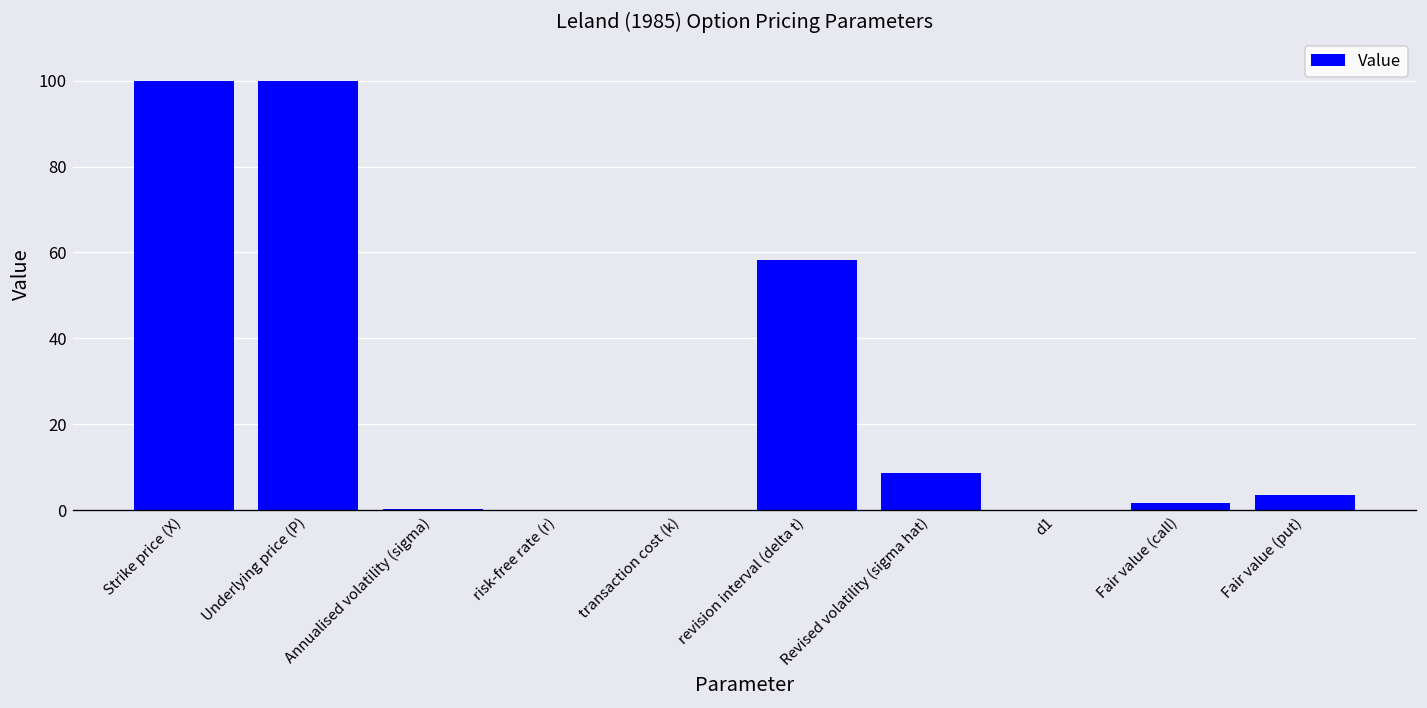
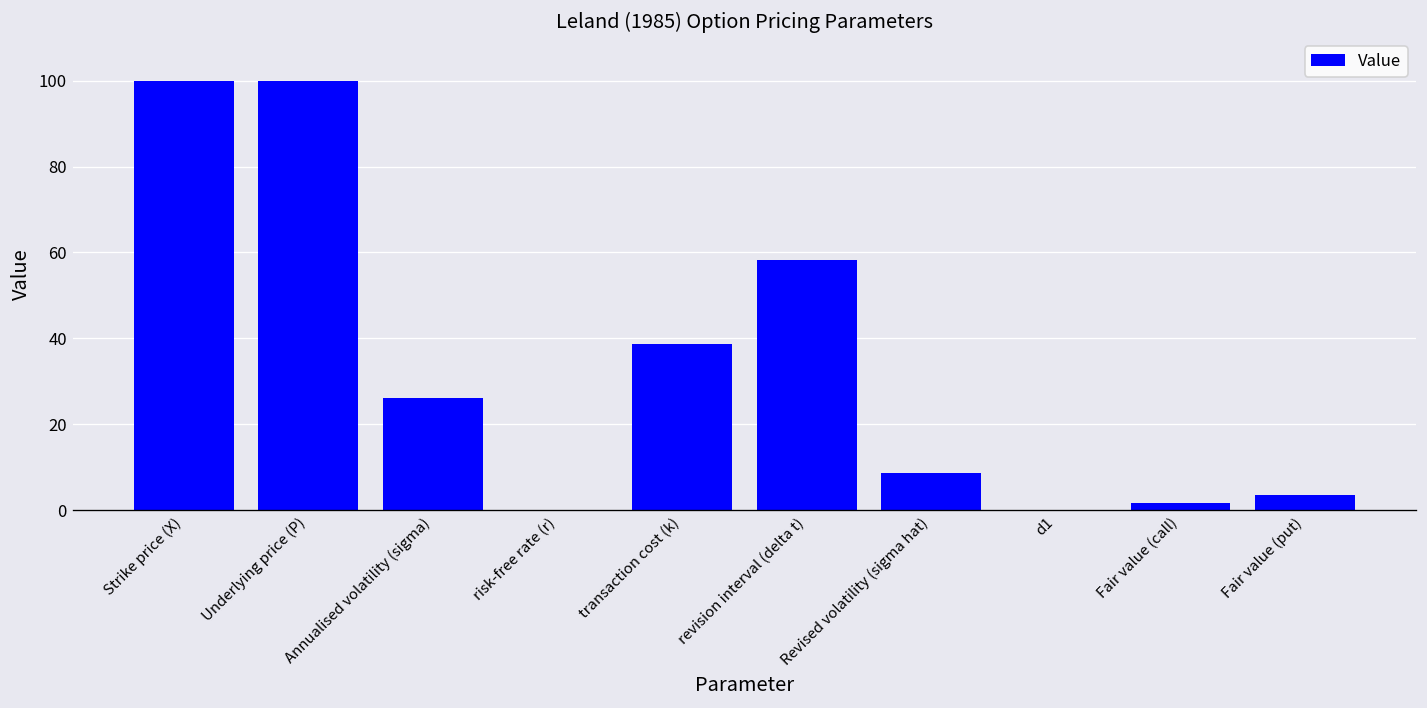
  {
    "Strike price (X)": 100,
    "Underlying price (P)": 100,
-   "Annualised volatility (sigma)": 0,
-   "transaction cost (k)": 0,
+   "Annualised volatility (sigma)": 26,
+   "transaction cost (k)": 39,
    "revision interval (delta t)": 58,
    "Revised volatility (sigma hat)": 9,
    "Fair value (call)": 2,
    "Fair value (put)": 3
  }
